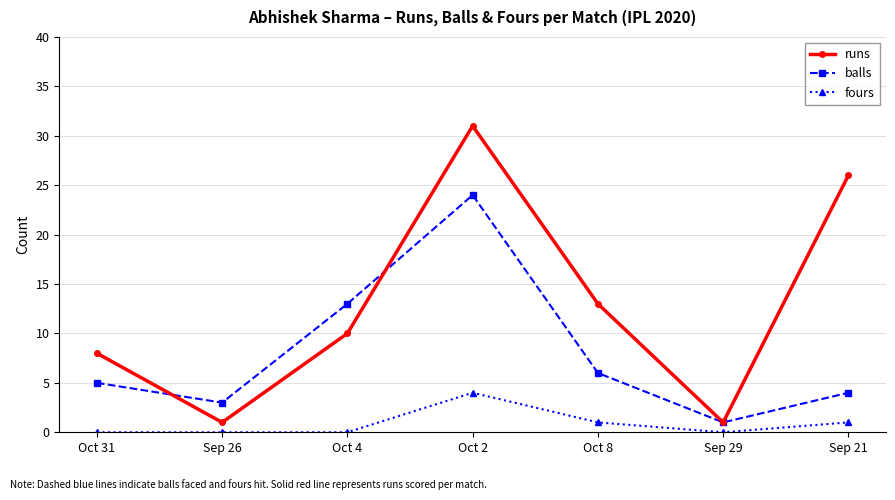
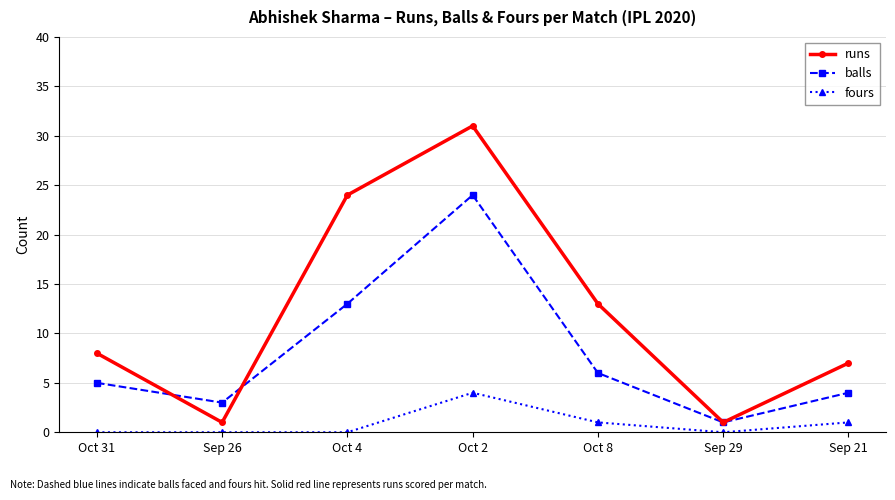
  {
    "runs": {
      "Oct 31": 8,
      "Sep 26": 1,
-     "Oct 4": 10,
+     "Oct 4": 24,
      "Oct 2": 31,
      "Oct 8": 13,
-     "Sep 21": 26
+     "Sep 21": 7
    }
  }
